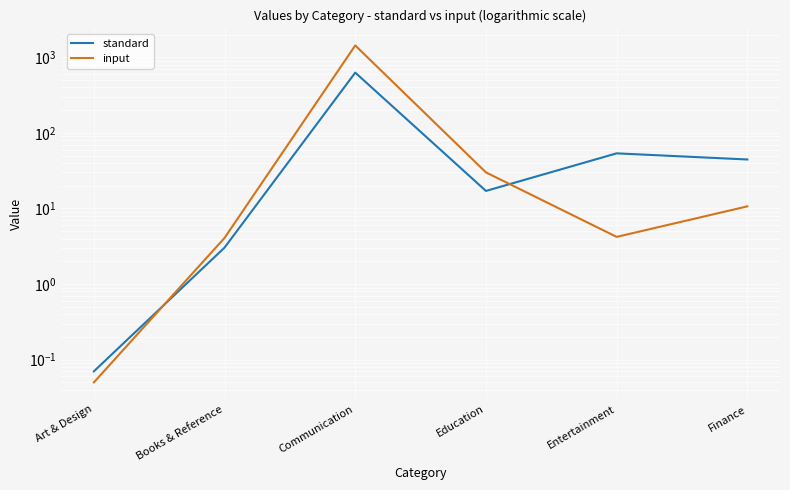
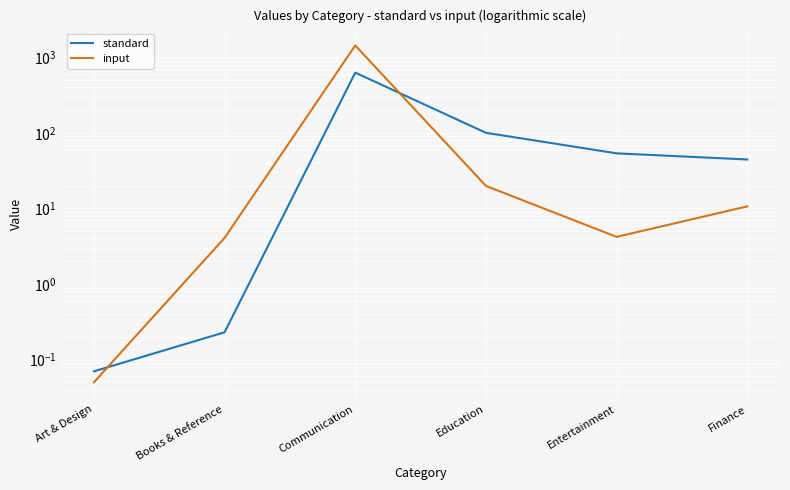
  {
    "standard": {
      "Art & Design": 0.07,
-     "Books & Reference": 3.0,
+     "Books & Reference": 0.23,
      "Communication": 600,
-     "Education": 17,
+     "Education": 100,
      "Entertainment": 50,
      "Finance": 40
    },
    "input": {
      "Art & Design": 0.05,
      "Books & Reference": 4,
      "Communication": 1400,
-     "Education": 30,
+     "Education": 20,
      "Entertainment": 4,
      "Finance": 11
    }
  }
